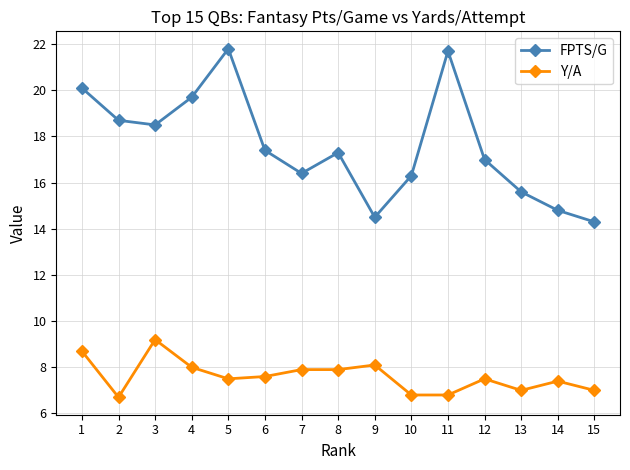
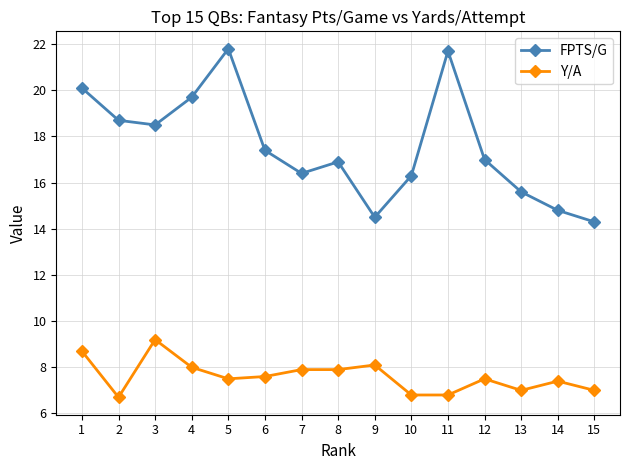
  {
    "FPTS/G": {
      "1": 20.1,
      "2": 18.7,
      "3": 18.5,
      "4": 19.7,
      "5": 21.8,
      "6": 17.4,
      "7": 16.4,
-     "8": 17.3,
+     "8": 16.9,
      "9": 14.5,
      "10": 16.3,
      "11": 21.7,
      "12": 17.0,
      "13": 15.6,
      "14": 14.8,
      "15": 14.3
    },
    "Y/A": {
      "1": 8.7,
      "2": 6.7,
      "3": 9.2,
      "4": 8.0,
      "5": 7.5,
      "6": 7.6,
      "7": 7.9,
      "8": 7.9,
      "9": 8.1,
      "10": 6.8,
      "11": 6.8,
      "12": 7.5,
      "13": 7.0,
      "14": 7.4,
      "15": 7.0
    }
  }
